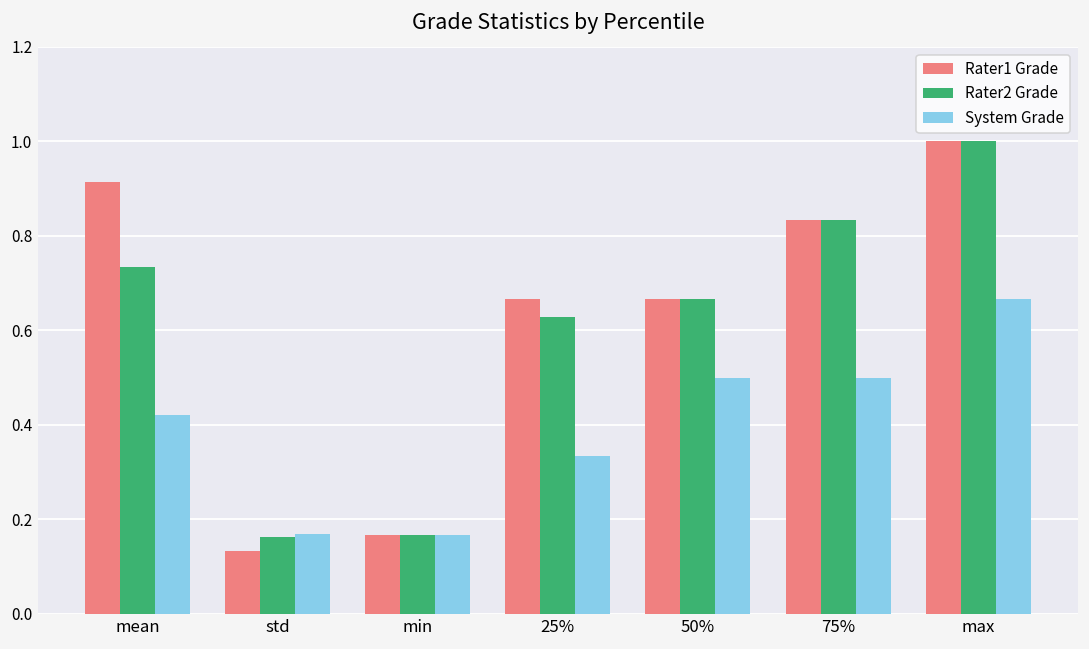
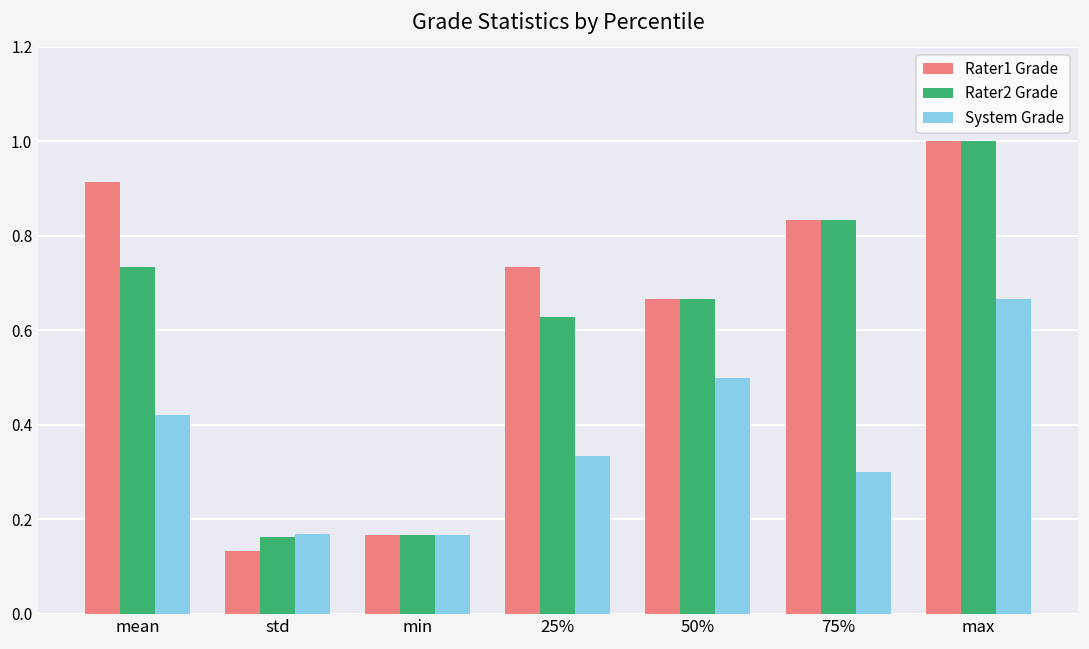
  {
    "Rater1 Grade": {
      "mean": 0.91,
      "std": 0.13,
      "min": 0.17,
-     "25%": 0.67,
+     "25%": 0.73,
      "50%": 0.67,
      "75%": 0.83,
      "max": 1.00
    },
    "Rater2 Grade": {
      "mean": 0.73,
      "std": 0.16,
      "min": 0.17,
      "25%": 0.63,
      "50%": 0.67,
      "75%": 0.83,
      "max": 1.00
    },
    "System Grade": {
      "mean": 0.42,
      "std": 0.17,
      "min": 0.17,
      "25%": 0.33,
      "50%": 0.5,
-     "75%": 0.5,
+     "75%": 0.3,
      "max": 0.67
    }
  }
